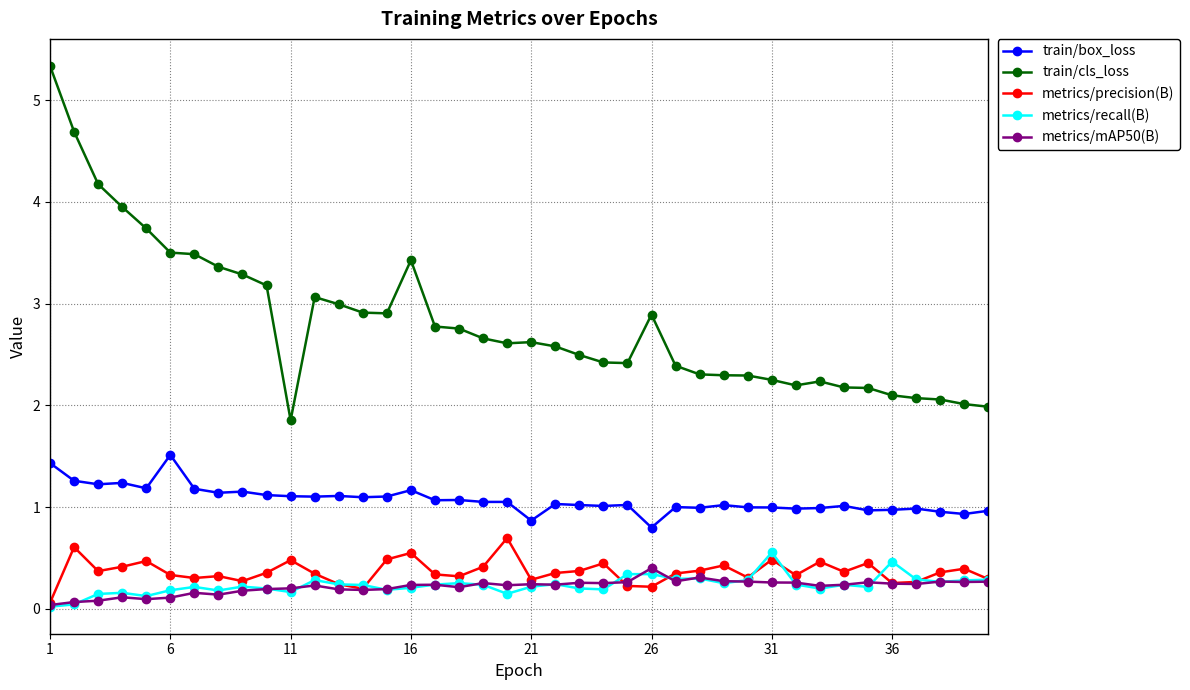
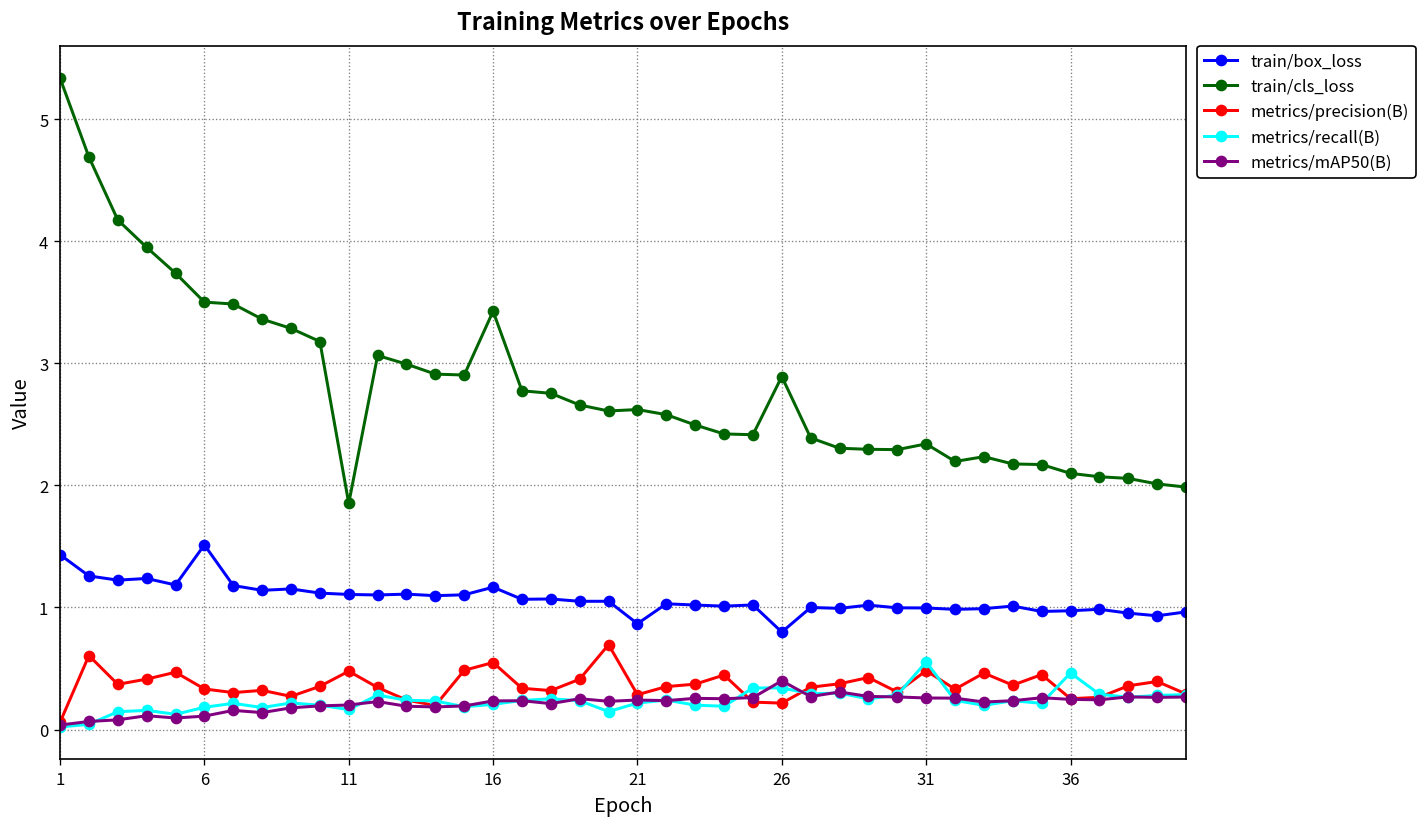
  {
    "train/box_loss": {
      "1": 1.43,
      "6": 1.51,
      "11": 1.11,
      "16": 1.17,
      "21": 0.87,
      "26": 0.80,
      "31": 1.00,
      "36": 0.97
    },
    "train/cls_loss": {
      "1": 5.34,
      "6": 3.50,
      "11": 1.85,
      "16": 3.43,
      "21": 2.62,
      "26": 2.89,
-     "31": 2.25,
+     "31": 2.34,
      "36": 2.10
    },
    "metrics/precision(B)": {
      "6": 0.33,
      "11": 0.48,
      "16": 0.55,
      "21": 0.29,
      "26": 0.22,
      "31": 0.48
    },
    "metrics/recall(B)": {
      "6": 0.18,
      "11": 0.16,
      "16": 0.21,
      "26": 0.34,
      "31": 0.55,
      "36": 0.46
    },
    "metrics/mAP50(B)": {
      "6": 0.11,
      "11": 0.20,
      "16": 0.23,
      "26": 0.40,
      "31": 0.26
    }
  }
